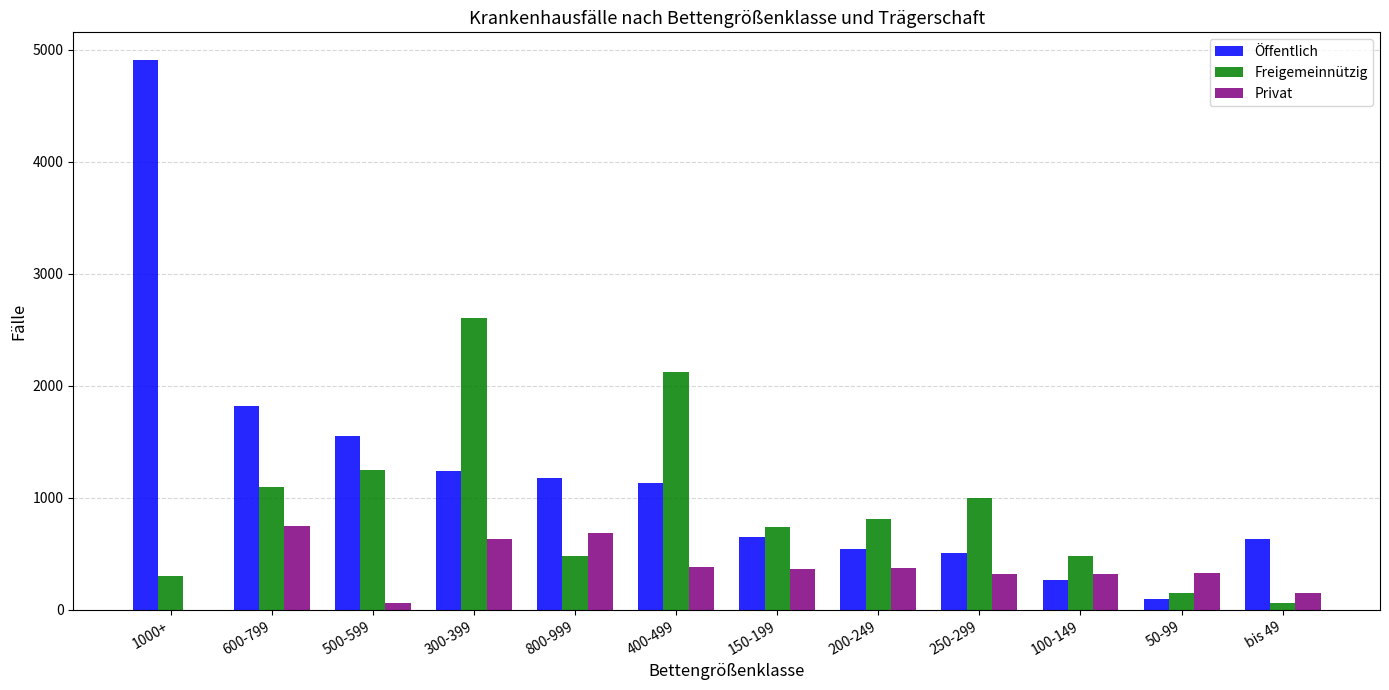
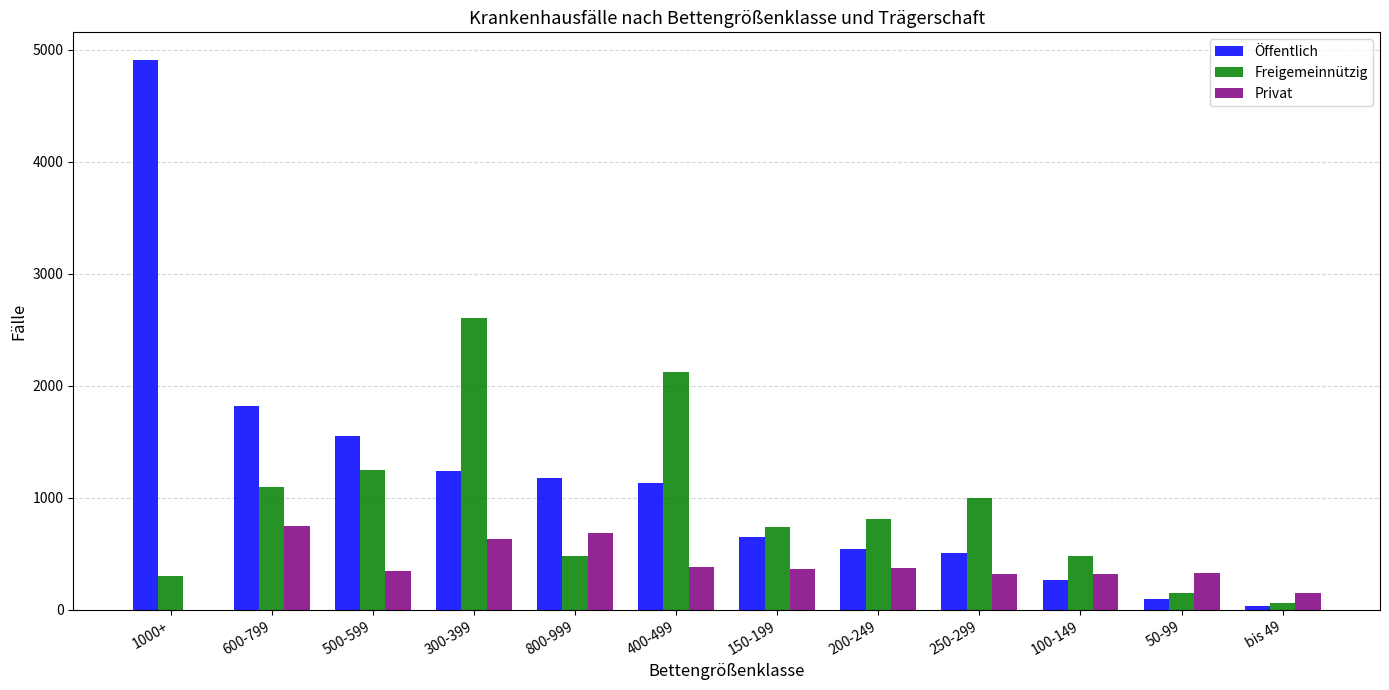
  {
    "Öffentlich": {
      "1000+": 4910,
      "600-799": 1820,
      "500-599": 1560,
      "300-399": 1240,
      "800-999": 1180,
      "400-499": 1130,
      "150-199": 650,
      "200-249": 550,
      "250-299": 510,
      "100-149": 270,
      "50-99": 100,
-     "bis 49": 640
+     "bis 49": 40
    },
    "Freigemeinnützig": {
      "1000+": 300,
      "600-799": 1100,
      "500-599": 1250,
      "300-399": 2600,
      "800-999": 480,
      "400-499": 2120,
      "150-199": 740,
      "200-249": 820,
      "250-299": 1000,
      "100-149": 480,
      "50-99": 150,
      "bis 49": 60
    },
    "Privat": {
      "1000+": 0,
      "600-799": 750,
-     "500-599": 60,
+     "500-599": 350,
      "300-399": 640,
      "800-999": 690,
      "400-499": 390,
      "150-199": 370,
      "200-249": 370,
      "250-299": 330,
      "100-149": 320,
      "50-99": 330,
      "bis 49": 150
    }
  }
